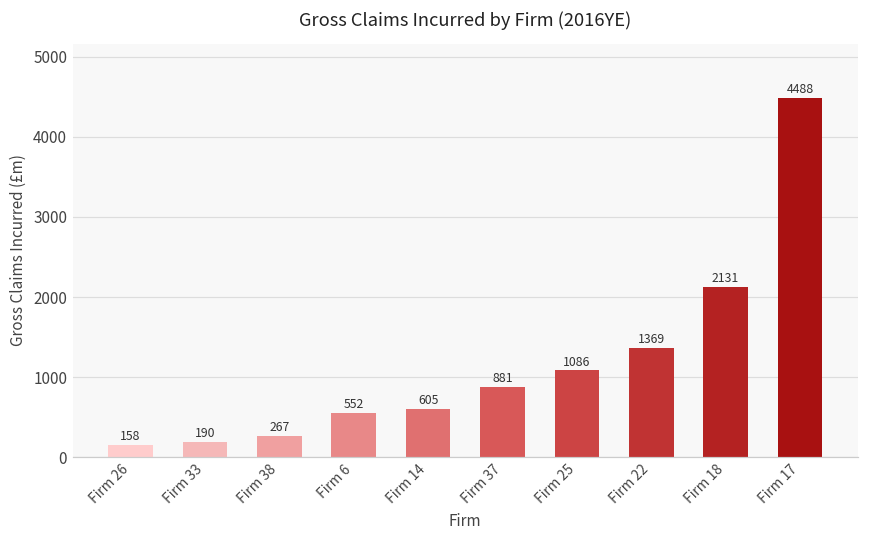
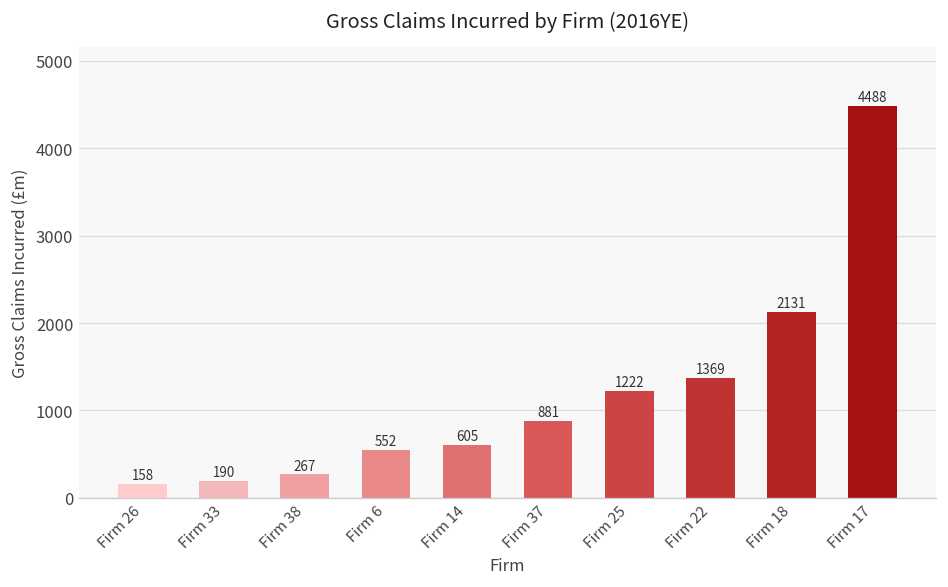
  {
    "Firm 26": 158,
    "Firm 33": 190,
    "Firm 38": 267,
    "Firm 6": 552,
    "Firm 14": 605,
    "Firm 37": 881,
-   "Firm 25": 1086,
+   "Firm 25": 1222,
    "Firm 22": 1369,
    "Firm 18": 2131,
    "Firm 17": 4488
  }
